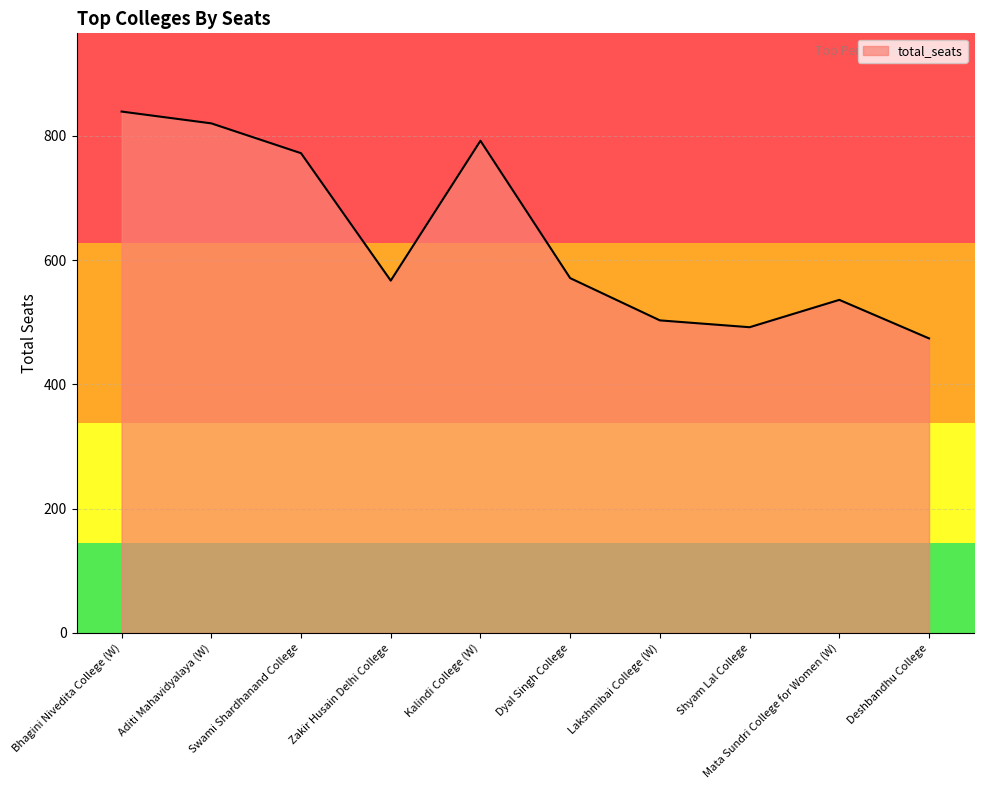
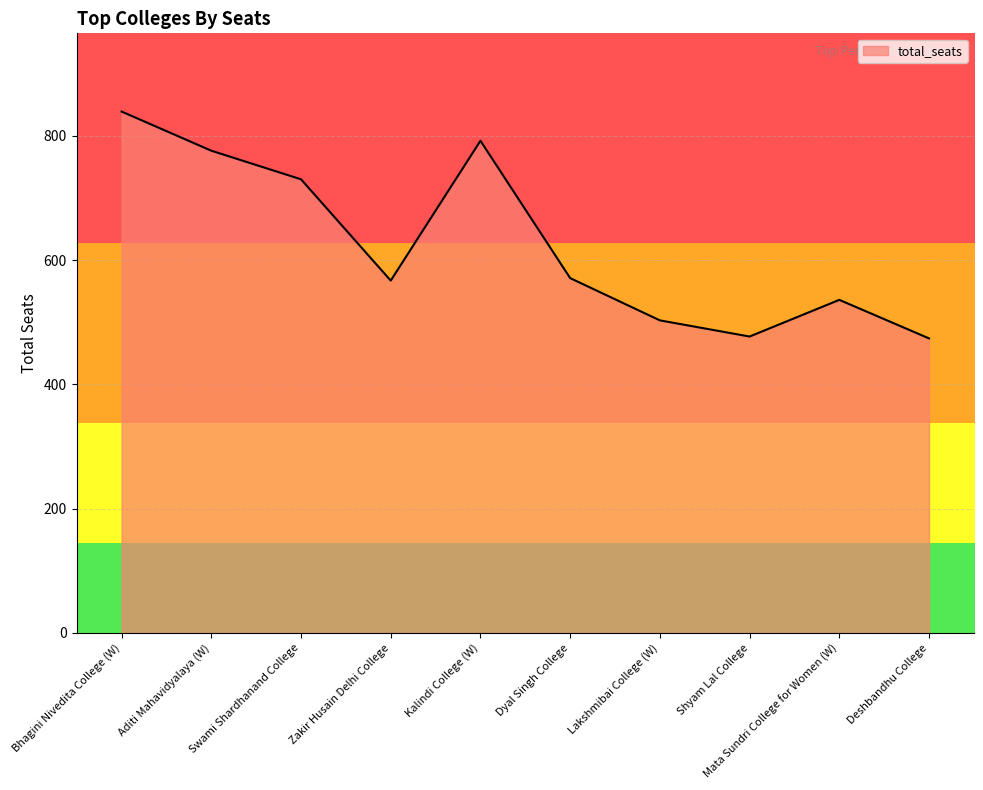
  {
    "Bhagini Nivedita College (W)": 840,
-   "Aditi Mahavidyalaya (W)": 820,
-   "Swami Shardhanand College": 770,
+   "Aditi Mahavidyalaya (W)": 780,
+   "Swami Shardhanand College": 730,
    "Zakir Husain Delhi College": 570,
    "Kalindi College (W)": 790,
    "Dyal Singh College": 570,
    "Lakshmibai College (W)": 500,
-   "Shyam Lal College": 490,
+   "Shyam Lal College": 480,
    "Mata Sundri College for Women (W)": 540,
    "Deshbandhu College": 470
  }
